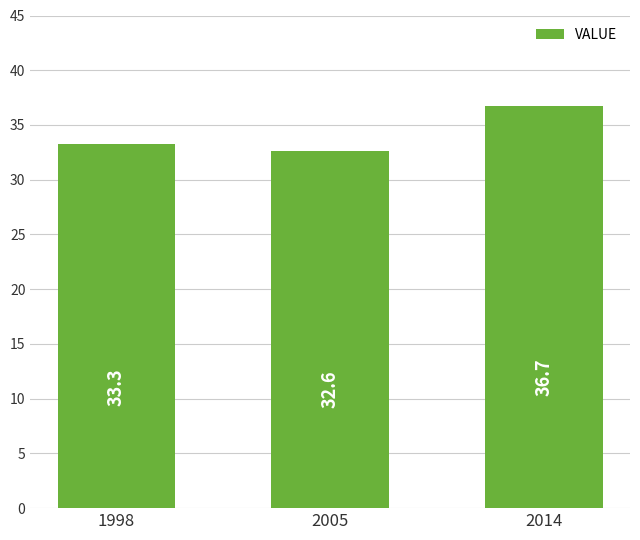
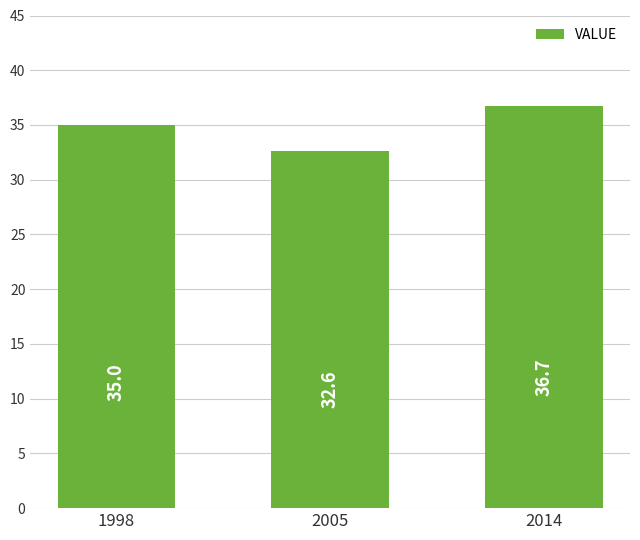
  {
-   "1998": 33.3,
+   "1998": 35.0,
    "2005": 32.6,
    "2014": 36.7
  }
